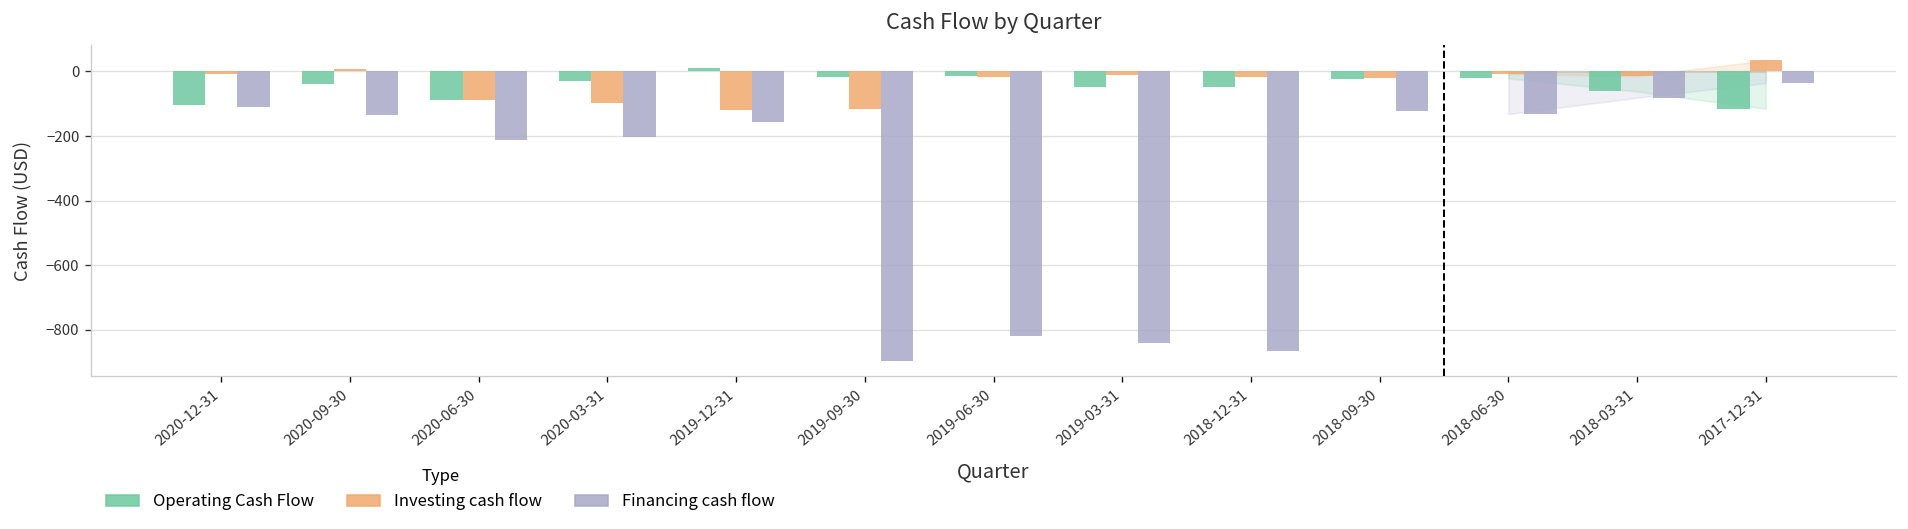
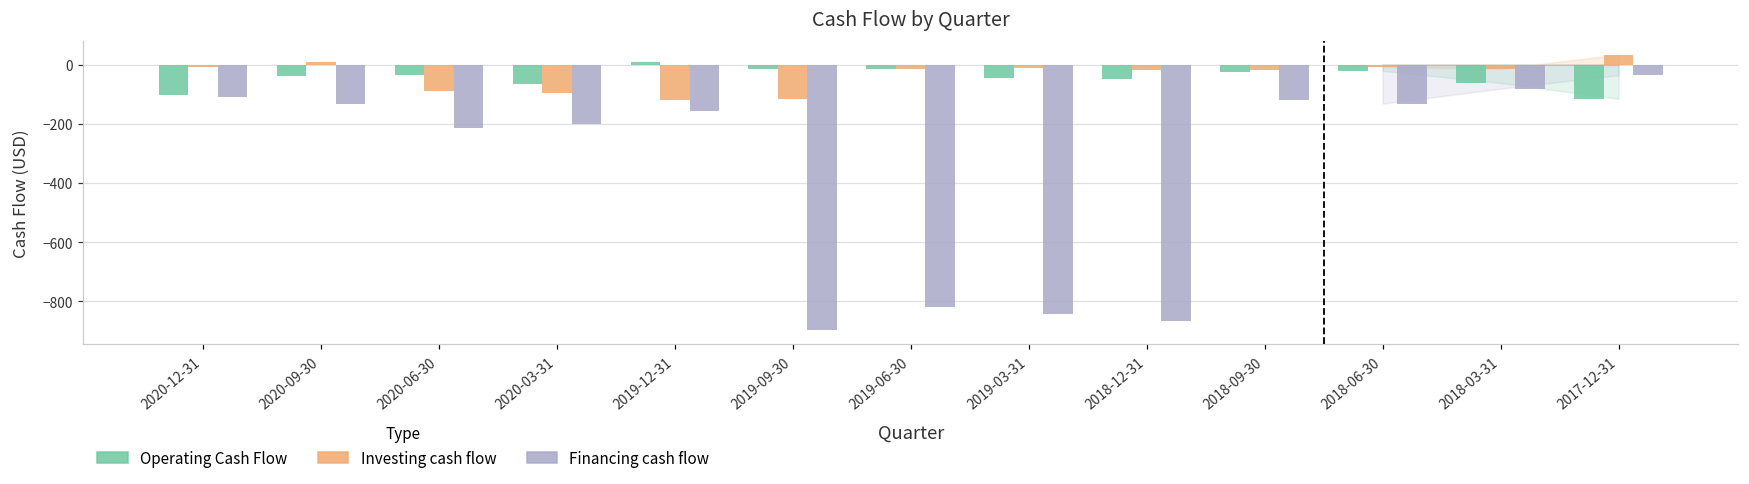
  {
    "Operating Cash Flow": {
      "2020-12-31": -100,
      "2020-09-30": -40,
-     "2020-06-30": -90,
-     "2020-03-31": -30,
+     "2020-06-30": -40,
+     "2020-03-31": -60,
      "2019-12-31": 10,
      "2019-09-30": -20,
      "2019-06-30": -20,
      "2019-03-31": -50,
      "2018-12-31": -50,
      "2018-09-30": -20,
      "2018-06-30": -20,
      "2018-03-31": -60,
      "2017-12-31": -120
    }
  }
